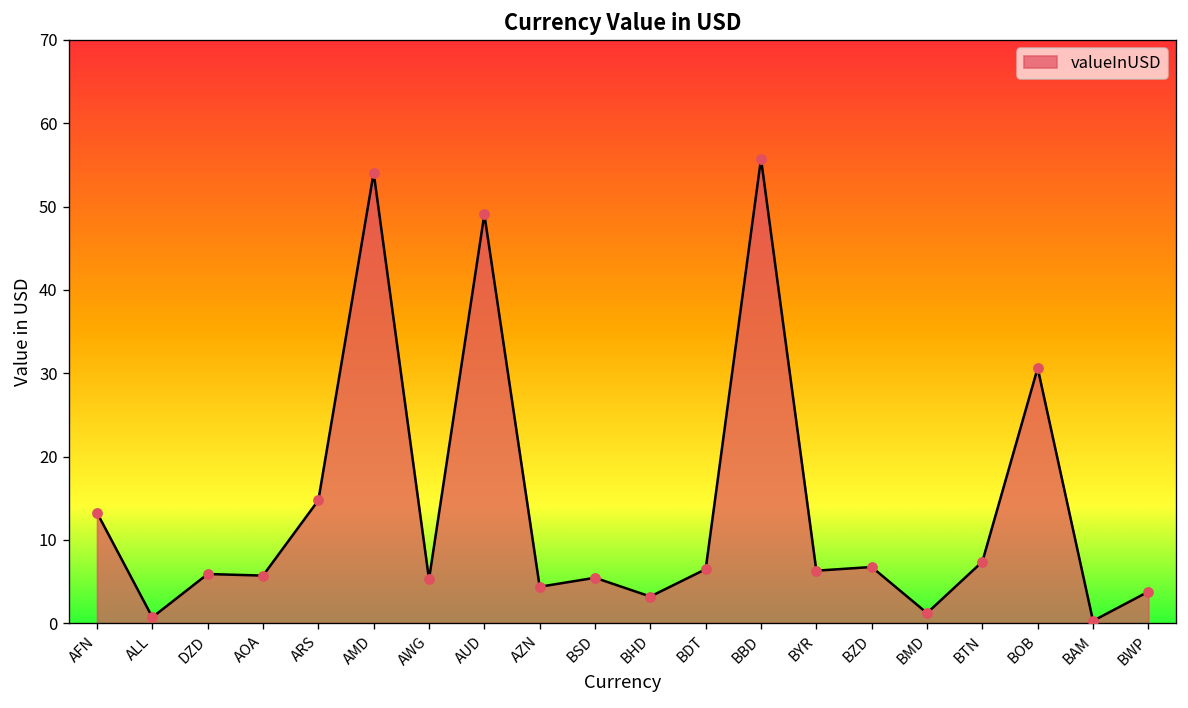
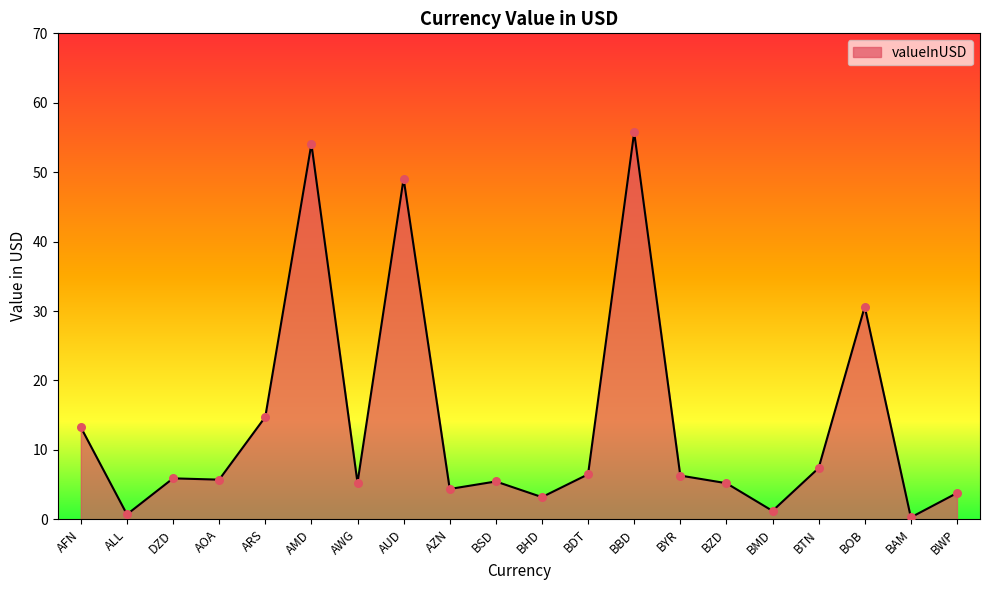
  {
    "AFN": 13,
    "ALL": 1,
    "DZD": 6,
    "AOA": 6,
    "ARS": 15,
    "AMD": 54,
    "AWG": 5,
    "AUD": 49,
    "AZN": 4,
    "BSD": 5,
    "BHD": 3,
    "BDT": 6,
    "BBD": 56,
    "BYR": 6,
-   "BZD": 7,
+   "BZD": 5,
    "BMD": 1,
    "BTN": 7,
    "BOB": 31,
    "BAM": 0,
    "BWP": 4
  }
